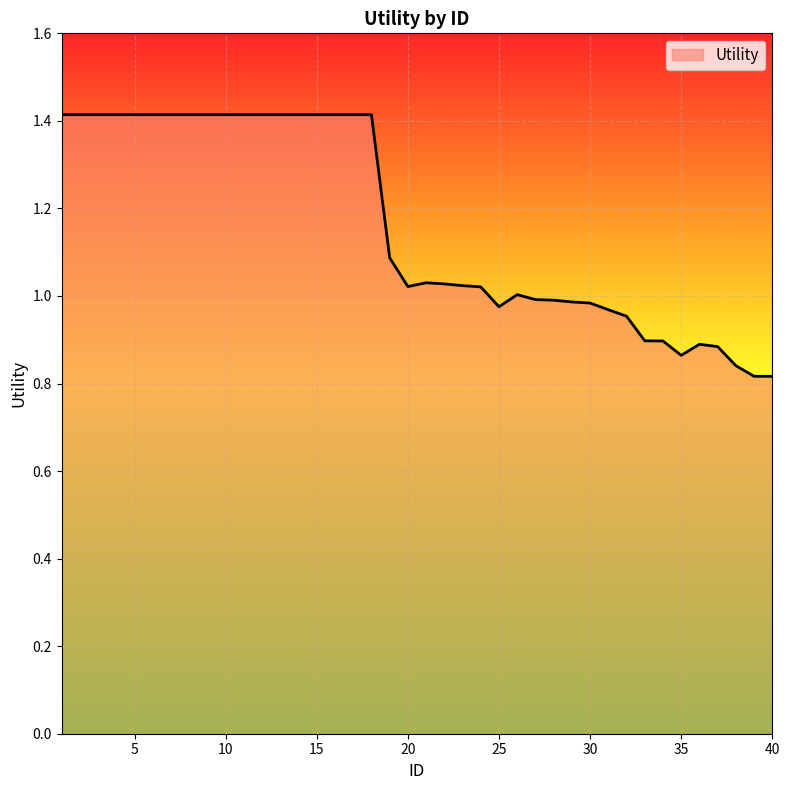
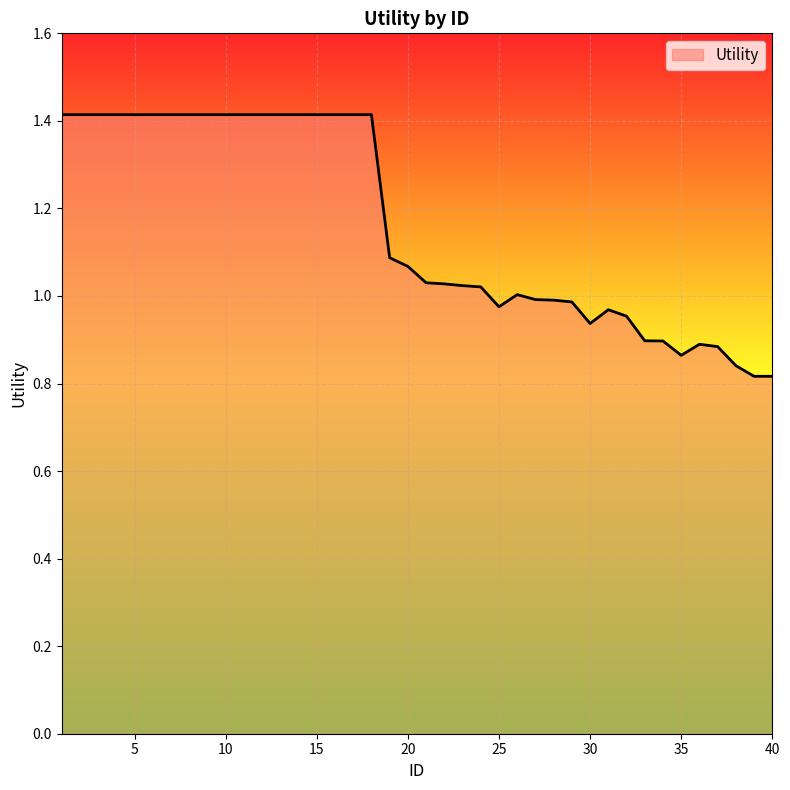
  {
    "5": 1.41,
    "10": 1.41,
    "15": 1.41,
-   "20": 1.02,
+   "20": 1.07,
    "25": 0.98,
-   "30": 0.98,
+   "30": 0.94,
    "35": 0.86,
    "40": 0.82
  }
